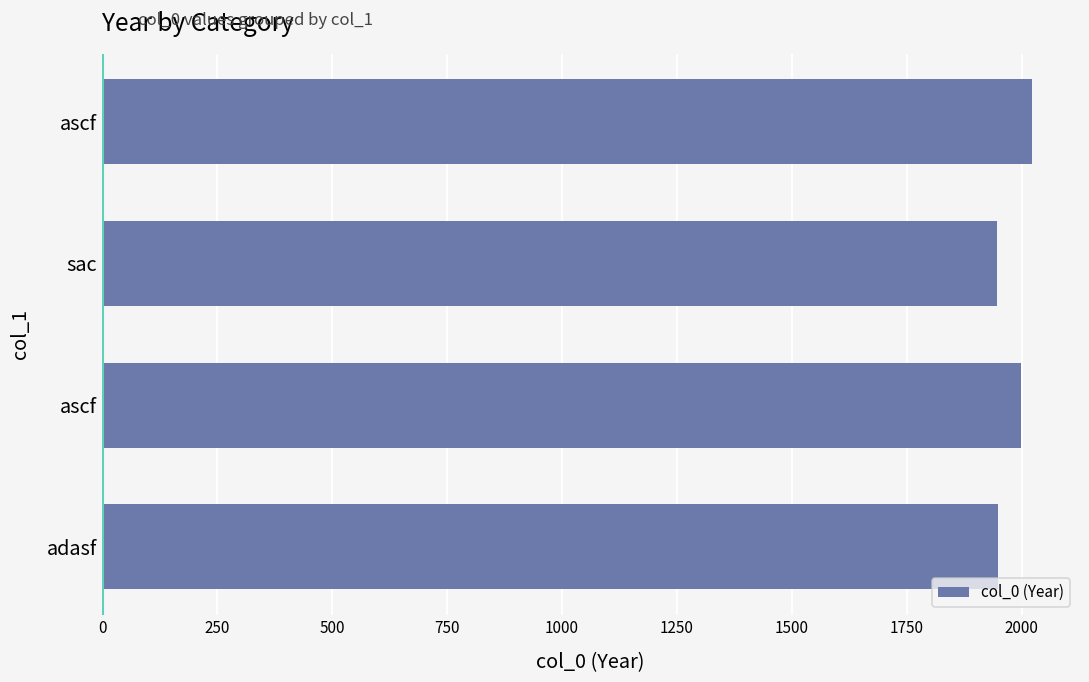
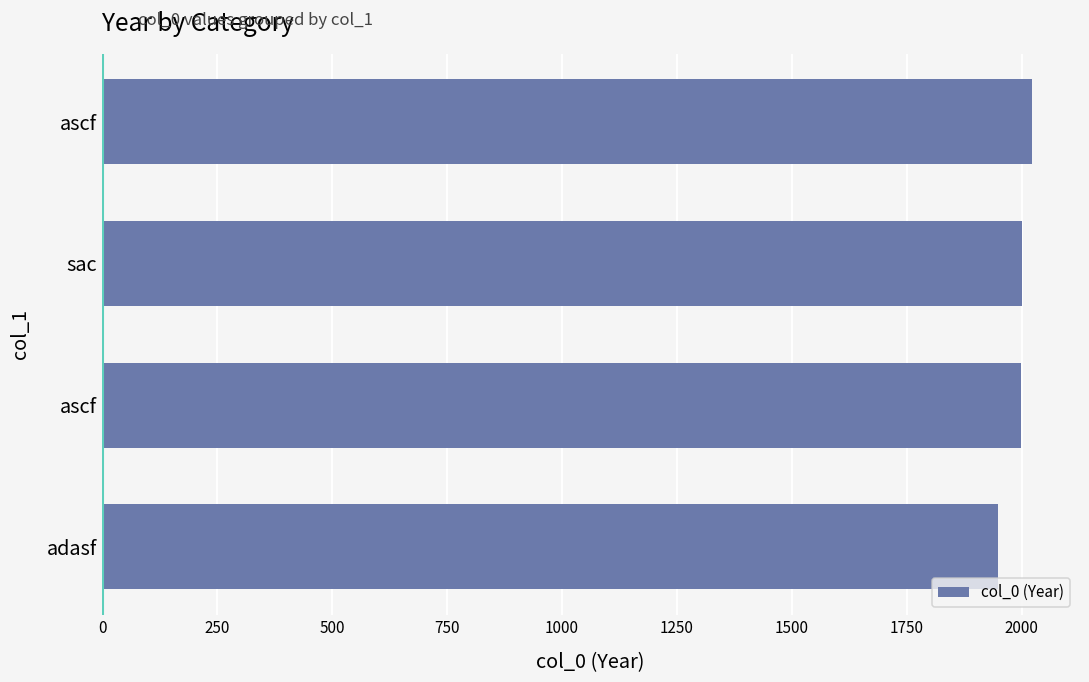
  {
-   "sac": 1950,
+   "sac": 2000,
    "adasf": 1950
  }
